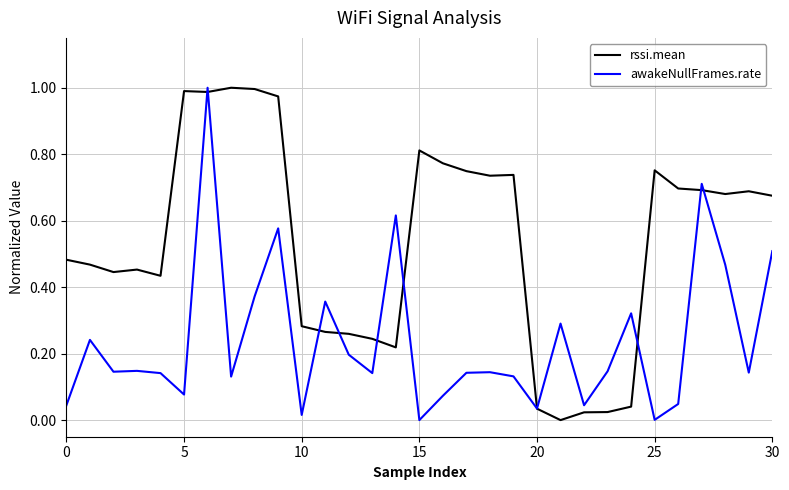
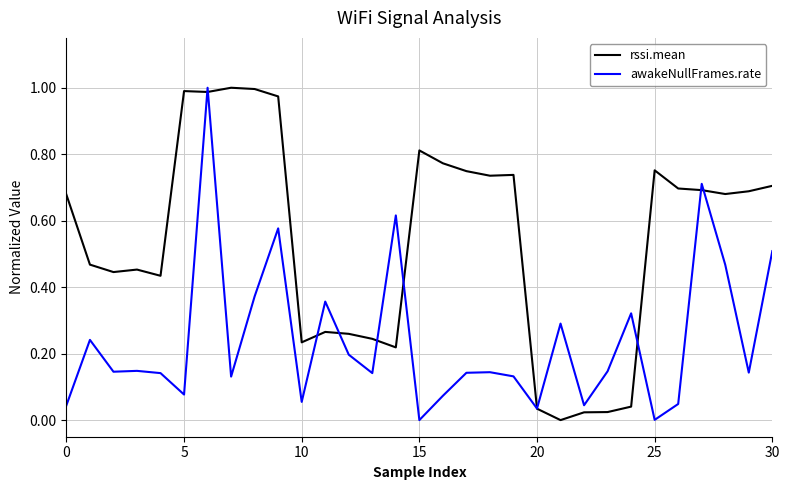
  {
    "rssi.mean": {
-     "0": 0.48,
+     "0": 0.68,
      "5": 0.99,
-     "10": 0.28,
+     "10": 0.23,
      "15": 0.81,
      "25": 0.75,
-     "30": 0.68
+     "30": 0.70
    },
    "awakeNullFrames.rate": {
      "0": 0.04,
      "5": 0.08,
-     "10": 0.02,
+     "10": 0.05,
      "15": 0.00,
      "25": 0.00,
      "30": 0.51
    }
  }
